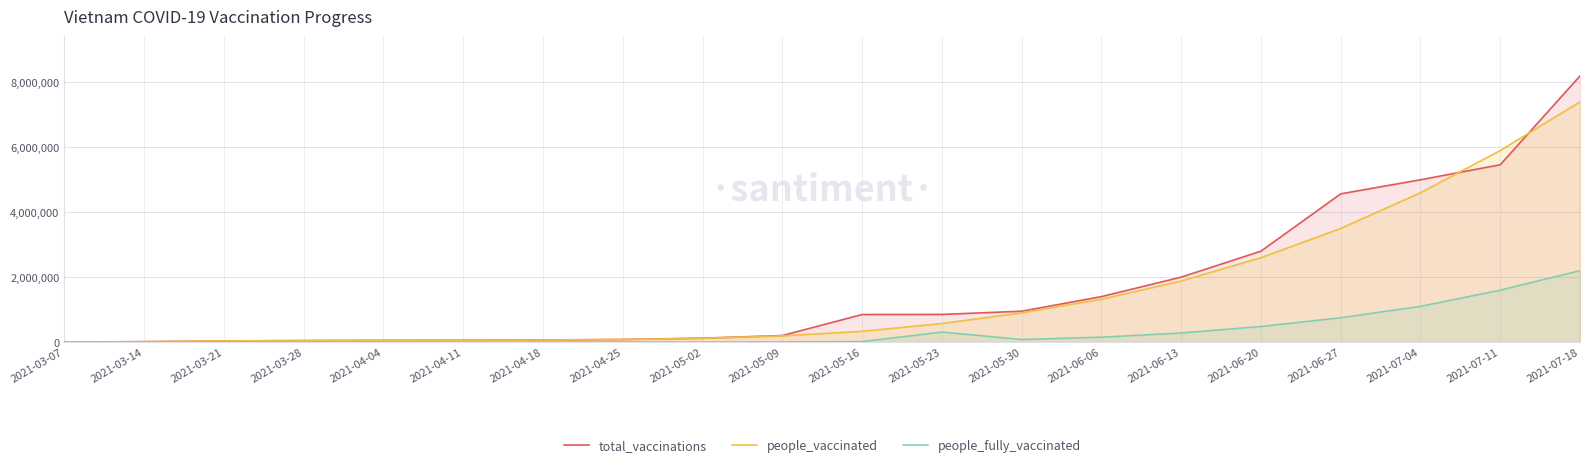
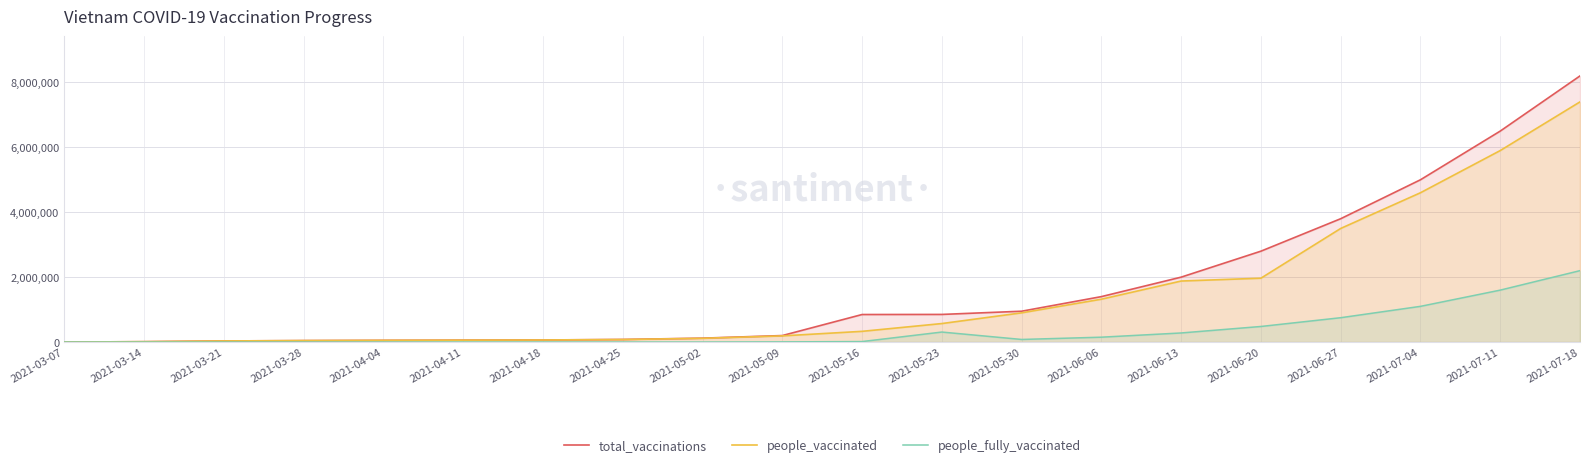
  {
    "total_vaccinations": {
      "2021-05-16": "800,000",
      "2021-05-23": "900,000",
      "2021-06-06": "1,400,000",
      "2021-06-13": "2,000,000",
      "2021-06-20": "2,800,000",
-     "2021-06-27": "4,600,000",
+     "2021-06-27": "3,800,000",
      "2021-07-04": "5,000,000",
-     "2021-07-11": "5,500,000",
+     "2021-07-11": "6,500,000",
      "2021-07-18": "8,200,000"
    },
    "people_vaccinated": {
      "2021-05-16": "300,000",
      "2021-05-23": "600,000",
      "2021-06-06": "1,300,000",
      "2021-06-13": "1,900,000",
-     "2021-06-20": "2,600,000",
+     "2021-06-20": "2,000,000",
      "2021-06-27": "3,500,000",
      "2021-07-04": "4,600,000",
      "2021-07-11": "5,900,000",
      "2021-07-18": "7,400,000"
    },
    "people_fully_vaccinated": {
      "2021-05-02": "0",
      "2021-05-09": "0",
      "2021-05-16": "0",
      "2021-05-23": "300,000",
      "2021-05-30": "100,000",
      "2021-06-06": "200,000",
      "2021-06-13": "300,000",
      "2021-06-20": "500,000",
      "2021-06-27": "800,000",
      "2021-07-04": "1,100,000",
      "2021-07-11": "1,600,000",
      "2021-07-18": "2,200,000"
    }
  }
